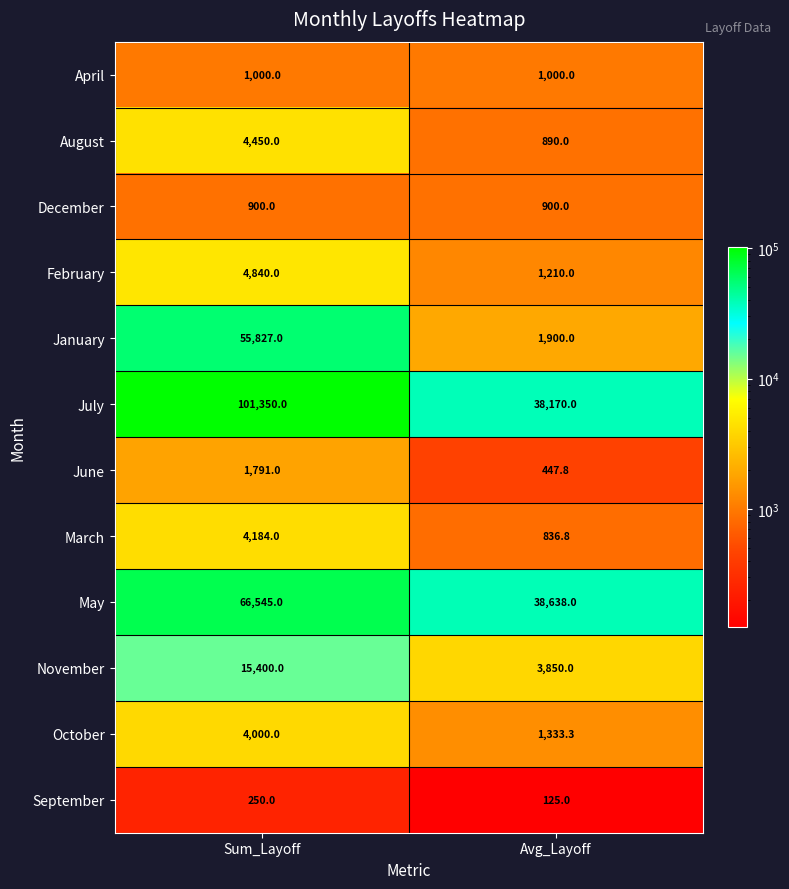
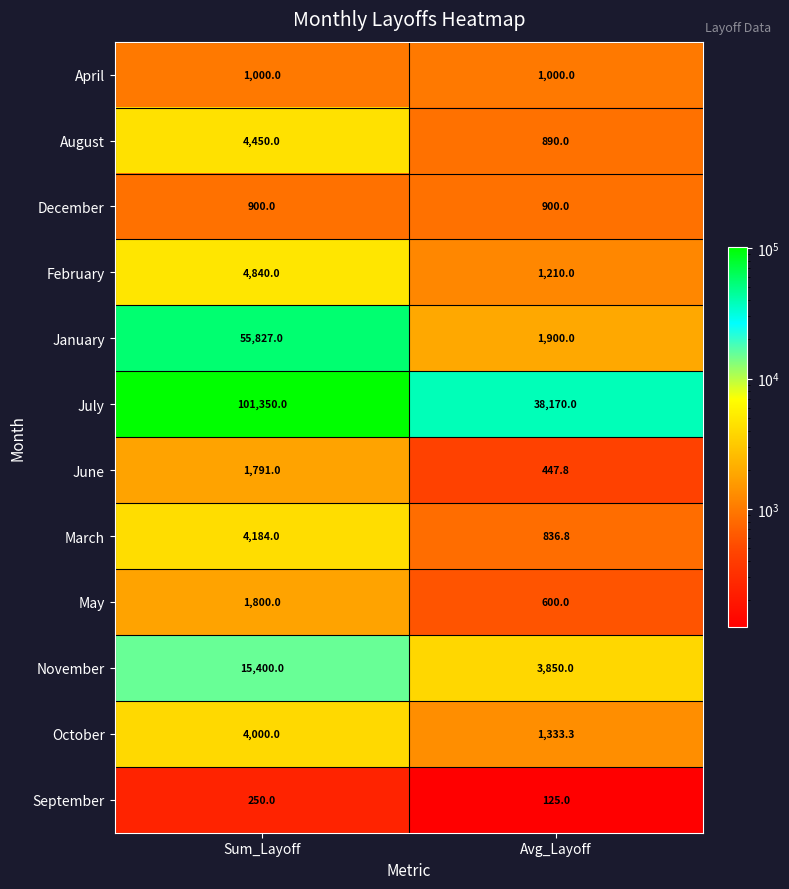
  {
    "April": {
      "Sum_Layoff": "1,000.0",
      "Avg_Layoff": "1,000.0"
    },
    "August": {
      "Sum_Layoff": "4,450.0",
      "Avg_Layoff": "890.0"
    },
    "December": {
      "Sum_Layoff": "900.0",
      "Avg_Layoff": "900.0"
    },
    "February": {
      "Sum_Layoff": "4,840.0",
      "Avg_Layoff": "1,210.0"
    },
    "January": {
      "Sum_Layoff": "55,827.0",
      "Avg_Layoff": "1,900.0"
    },
    "July": {
      "Sum_Layoff": "101,350.0",
      "Avg_Layoff": "38,170.0"
    },
    "June": {
      "Sum_Layoff": "1,791.0",
      "Avg_Layoff": "447.8"
    },
    "March": {
      "Sum_Layoff": "4,184.0",
      "Avg_Layoff": "836.8"
    },
    "May": {
-     "Sum_Layoff": "66,545.0",
-     "Avg_Layoff": "38,638.0"
+     "Sum_Layoff": "1,800.0",
+     "Avg_Layoff": "600.0"
    },
    "November": {
      "Sum_Layoff": "15,400.0",
      "Avg_Layoff": "3,850.0"
    },
    "October": {
      "Sum_Layoff": "4,000.0",
      "Avg_Layoff": "1,333.3"
    },
    "September": {
      "Sum_Layoff": "250.0",
      "Avg_Layoff": "125.0"
    }
  }
